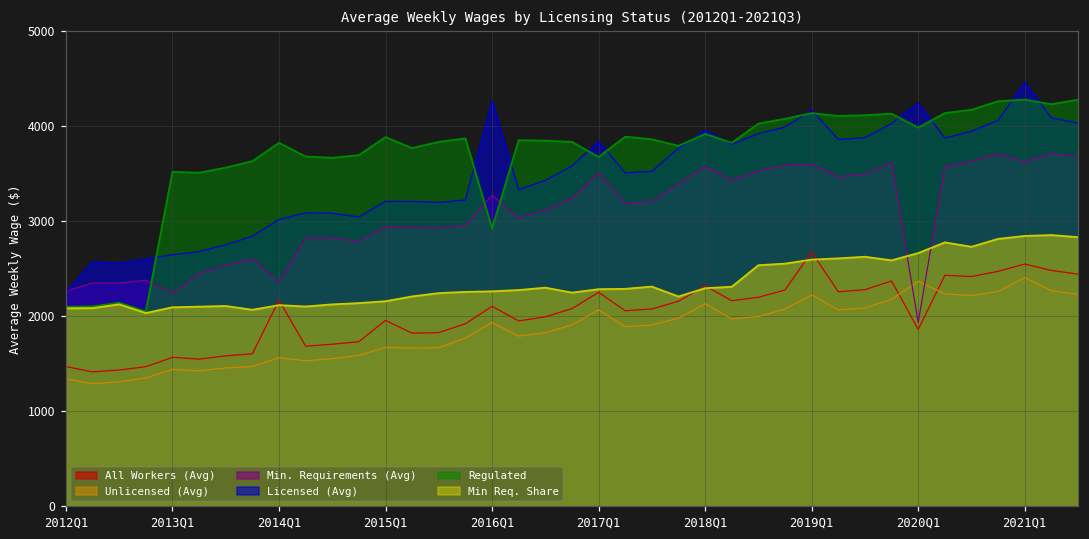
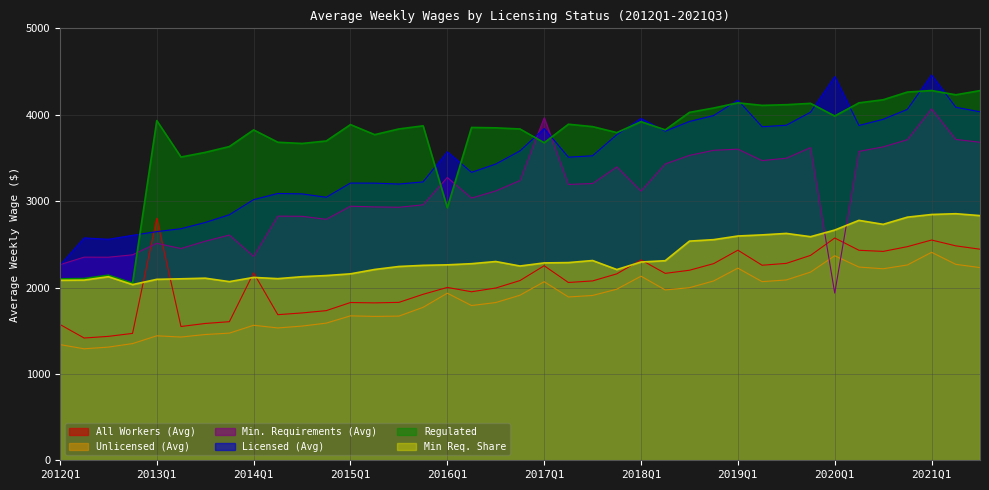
  {
    "All Workers (Avg)": {
-     "2012Q1": 1500,
-     "2013Q1": 1600,
+     "2012Q1": 1600,
+     "2013Q1": 2800,
      "2014Q1": 2200,
-     "2015Q1": 2000,
-     "2016Q1": 2100,
+     "2015Q1": 1800,
+     "2016Q1": 2000,
      "2017Q1": 2300,
-     "2019Q1": 2700,
-     "2020Q1": 1900,
+     "2019Q1": 2400,
+     "2020Q1": 2600,
      "2021Q1": 2500
    },
    "Min. Requirements (Avg)": {
-     "2013Q1": 2200,
+     "2013Q1": 2500,
      "2014Q1": 2400,
      "2015Q1": 2900,
      "2016Q1": 3300,
-     "2017Q1": 3500,
-     "2018Q1": 3600,
+     "2017Q1": 4000,
+     "2018Q1": 3100,
      "2019Q1": 3600,
      "2020Q1": 1900,
-     "2021Q1": 3600
+     "2021Q1": 4100
    },
    "Licensed (Avg)": {
      "2013Q1": 2600,
      "2014Q1": 3000,
      "2015Q1": 3200,
-     "2016Q1": 4300,
+     "2016Q1": 3600,
      "2017Q1": 3800,
      "2018Q1": 4000,
      "2019Q1": 4200,
-     "2020Q1": 4200,
+     "2020Q1": 4400,
      "2021Q1": 4500
    },
    "Regulated": {
-     "2013Q1": 3500,
+     "2013Q1": 3900,
      "2014Q1": 3800,
      "2015Q1": 3900,
      "2016Q1": 2900,
      "2017Q1": 3700,
      "2018Q1": 3900,
      "2019Q1": 4100,
      "2020Q1": 4000,
      "2021Q1": 4300
    }
  }
